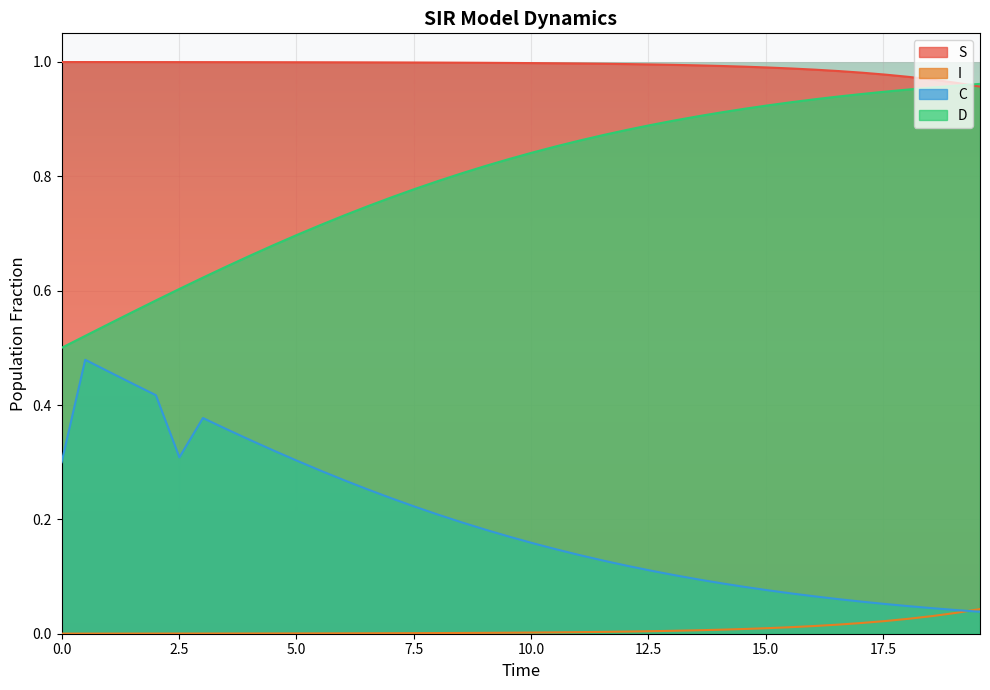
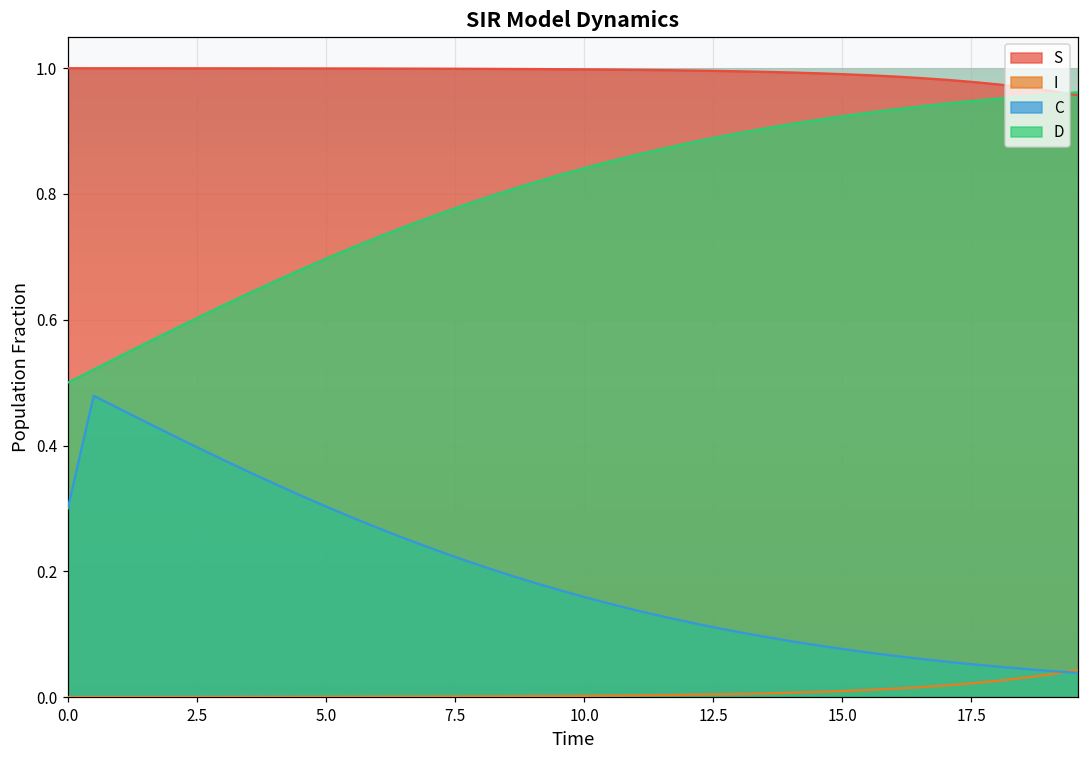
  {
    "C": {
      "0.0": 0.30,
-     "2.5": 0.31
+     "2.5": 0.40
    },
    "D": {
      "0.0": 0.50,
      "2.5": 0.60
    }
  }
